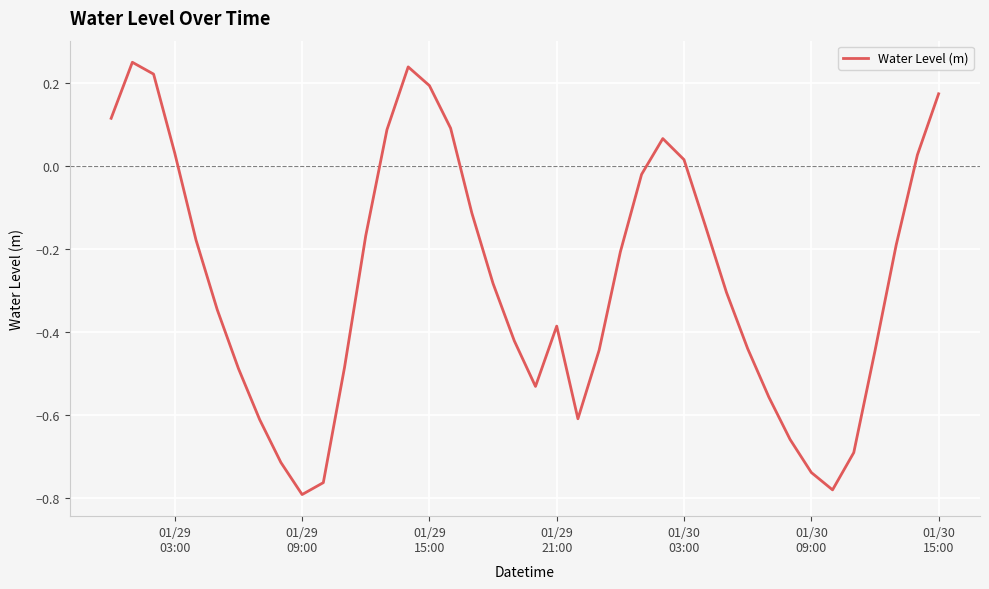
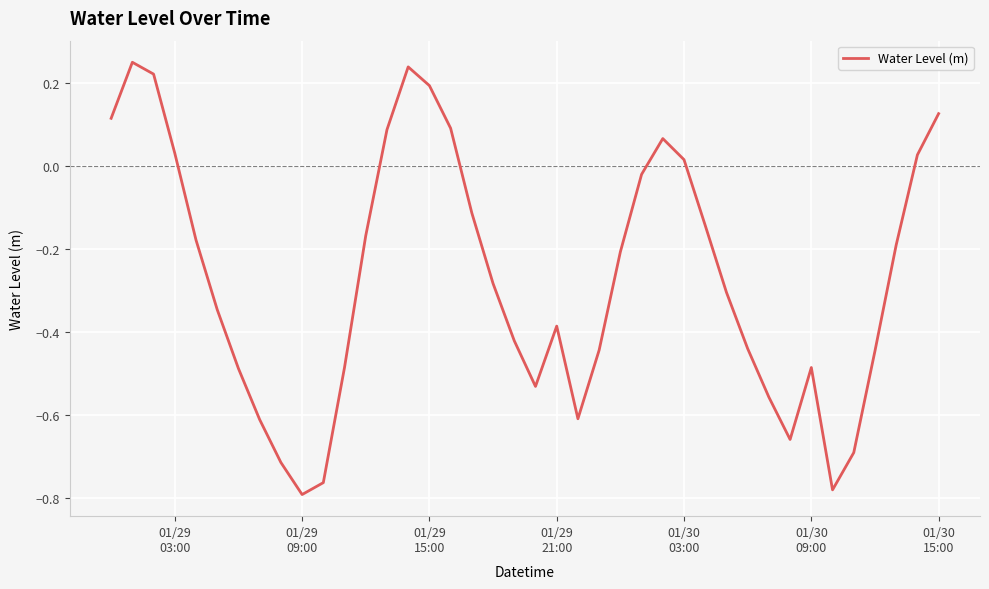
  {
    "01/29 03:00": 0.03,
    "01/29 09:00": -0.79,
    "01/29 15:00": 0.19,
    "01/29 21:00": -0.39,
    "01/30 03:00": 0.02,
-   "01/30 09:00": -0.74,
-   "01/30 15:00": 0.17
+   "01/30 09:00": -0.49,
+   "01/30 15:00": 0.13
  }
